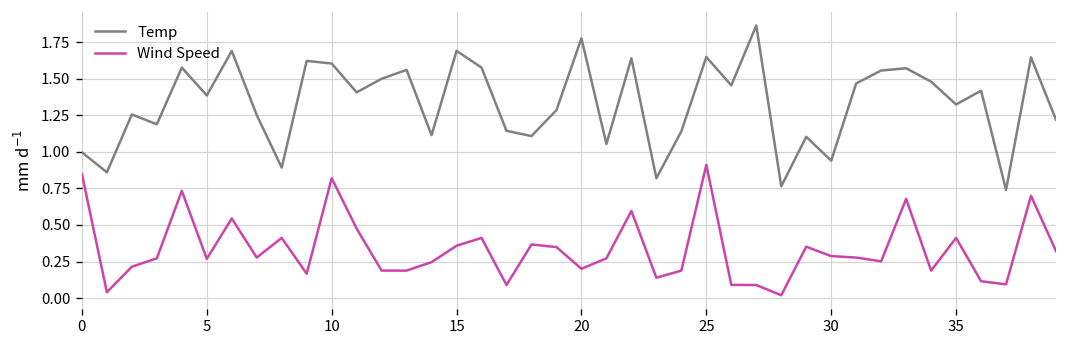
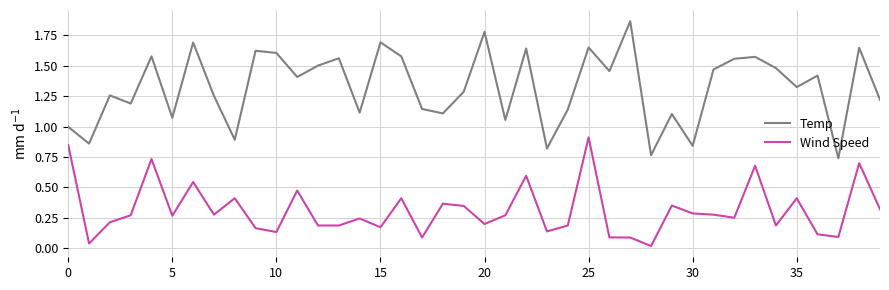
  {
    "Temp": {
      "0": 1.00,
-     "5": 1.39,
+     "5": 1.07,
      "10": 1.60,
      "15": 1.69,
      "20": 1.78,
      "25": 1.65,
-     "30": 0.94,
+     "30": 0.84,
      "35": 1.32
    },
    "Wind Speed": {
      "0": 0.85,
      "5": 0.27,
-     "10": 0.82,
-     "15": 0.36,
+     "10": 0.13,
+     "15": 0.17,
      "20": 0.20,
      "25": 0.91,
      "30": 0.29,
      "35": 0.41
    }
  }
